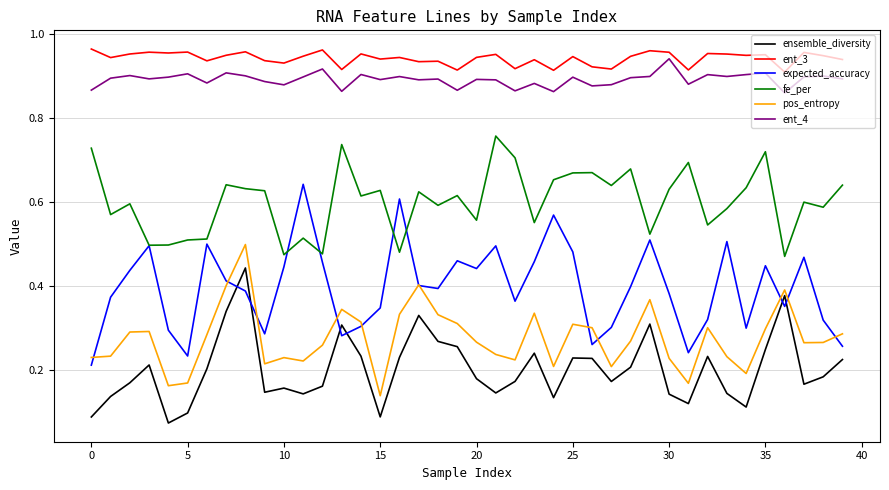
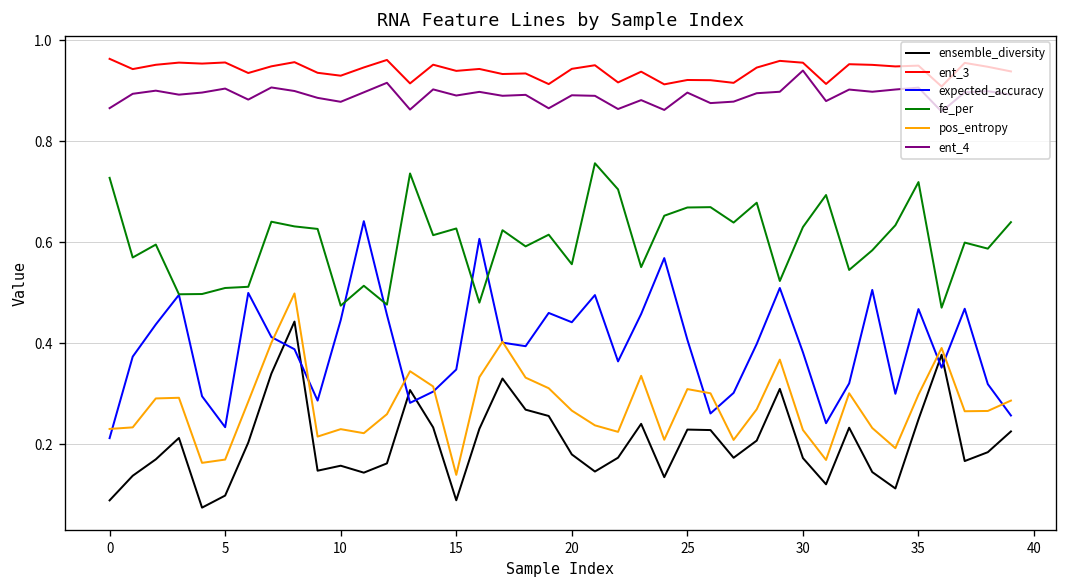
  {
    "ensemble_diversity": {
      "0": 0.09,
      "5": 0.10,
      "10": 0.16,
      "15": 0.09,
      "20": 0.18,
      "25": 0.23,
-     "30": 0.14,
+     "30": 0.17,
      "35": 0.25
    },
    "ent_3": {
      "0": 0.96,
      "5": 0.96,
      "10": 0.93,
      "15": 0.94,
      "20": 0.94,
-     "25": 0.95,
+     "25": 0.92,
      "30": 0.96
    },
    "expected_accuracy": {
      "0": 0.21,
      "5": 0.23,
      "10": 0.45,
      "15": 0.35,
      "20": 0.44,
-     "25": 0.48,
+     "25": 0.41,
      "30": 0.38,
-     "35": 0.45
+     "35": 0.47
    },
    "fe_per": {
      "0": 0.73,
      "5": 0.51,
      "10": 0.47,
      "15": 0.63,
      "20": 0.56,
      "25": 0.67,
      "30": 0.63,
      "35": 0.72
    },
    "pos_entropy": {
      "0": 0.23,
      "5": 0.17,
      "10": 0.23,
      "15": 0.14,
      "20": 0.27,
      "25": 0.31,
      "30": 0.23,
      "35": 0.30
    },
    "ent_4": {
      "0": 0.87,
      "5": 0.90,
      "10": 0.88,
      "15": 0.89,
      "20": 0.89,
      "25": 0.90,
      "30": 0.94
    }
  }
